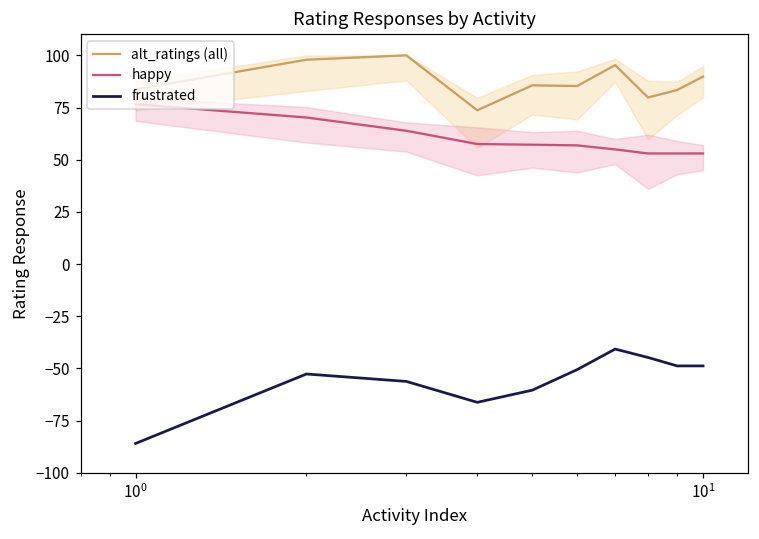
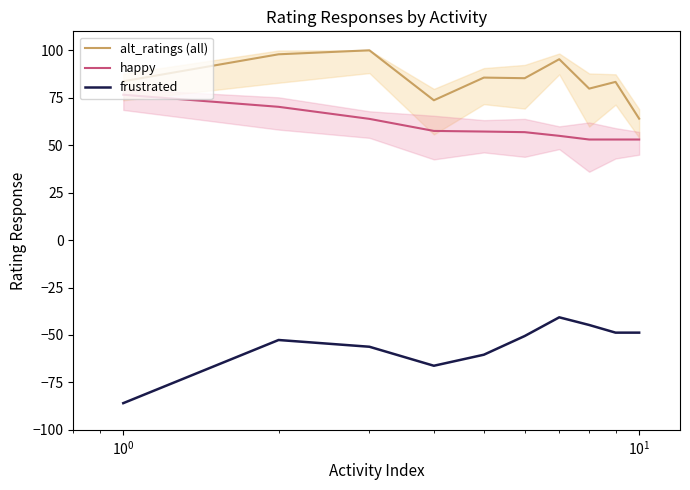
  {
    "alt_ratings (all)": {
-     "10^1": 90
+     "10^1": 64
    },
    "happy": {
      "10^1": 53
    },
    "frustrated": {
      "10^0": -86,
      "10^1": -49
    }
  }
